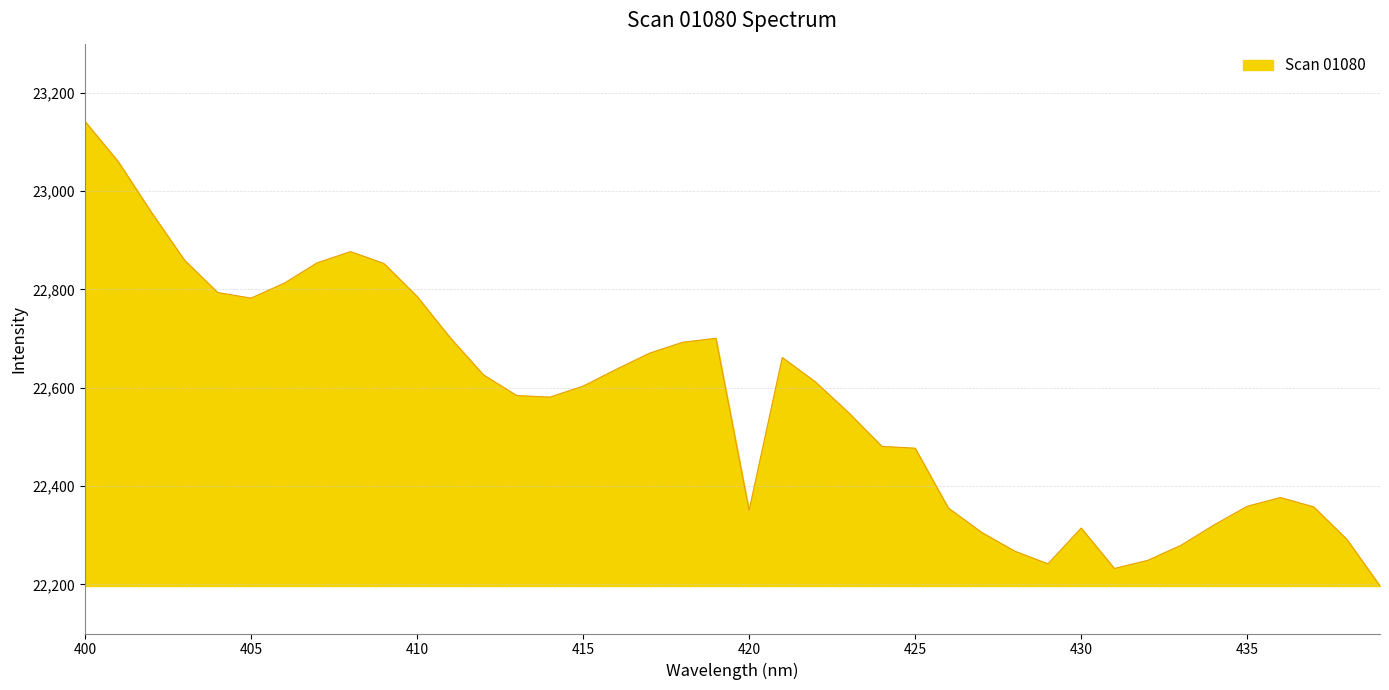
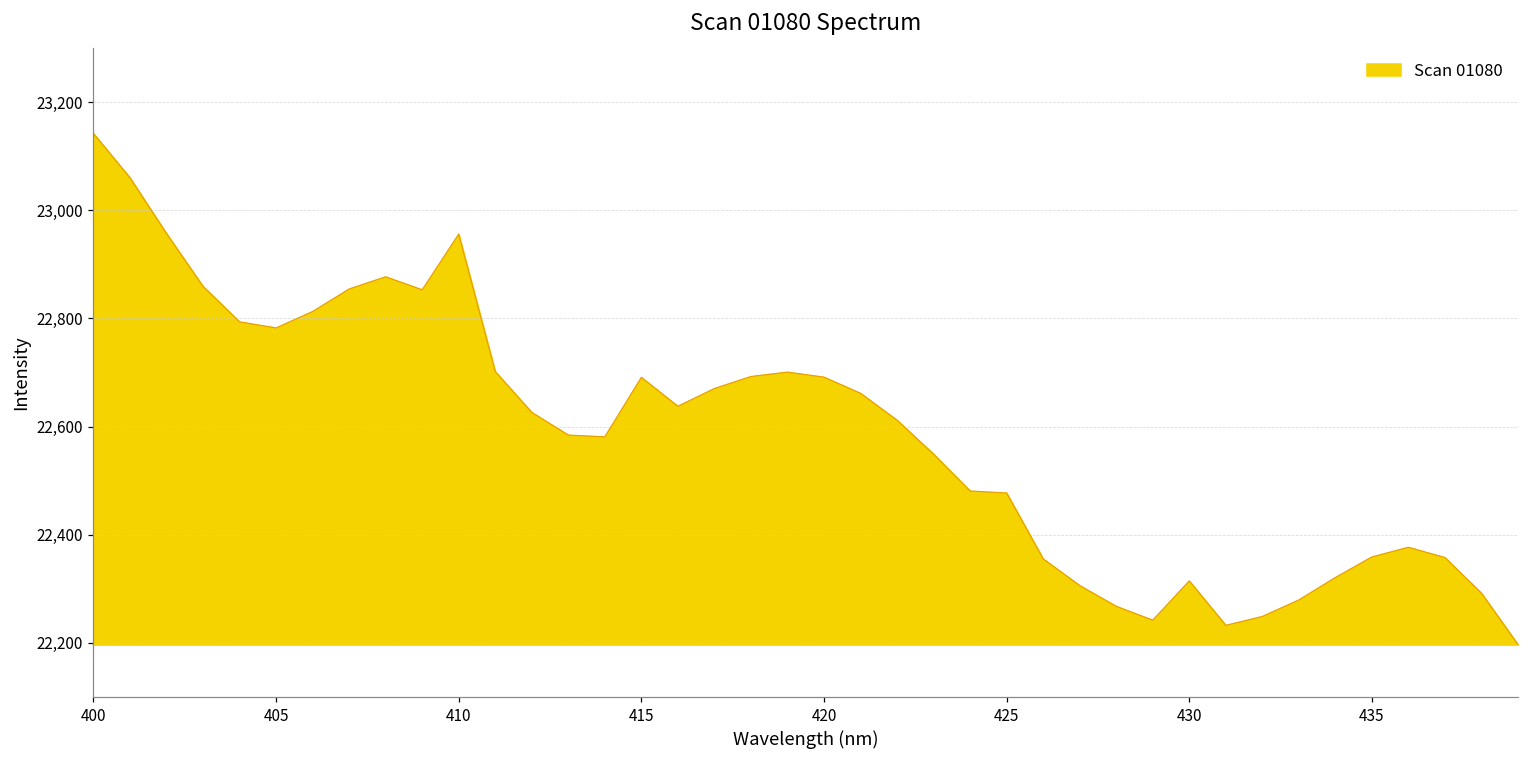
  {
    "400": "23,140",
    "405": "22,780",
-   "410": "22,790",
-   "415": "22,600",
-   "420": "22,350",
+   "410": "22,960",
+   "415": "22,690",
+   "420": "22,690",
    "425": "22,480",
    "430": "22,310",
    "435": "22,360"
  }
